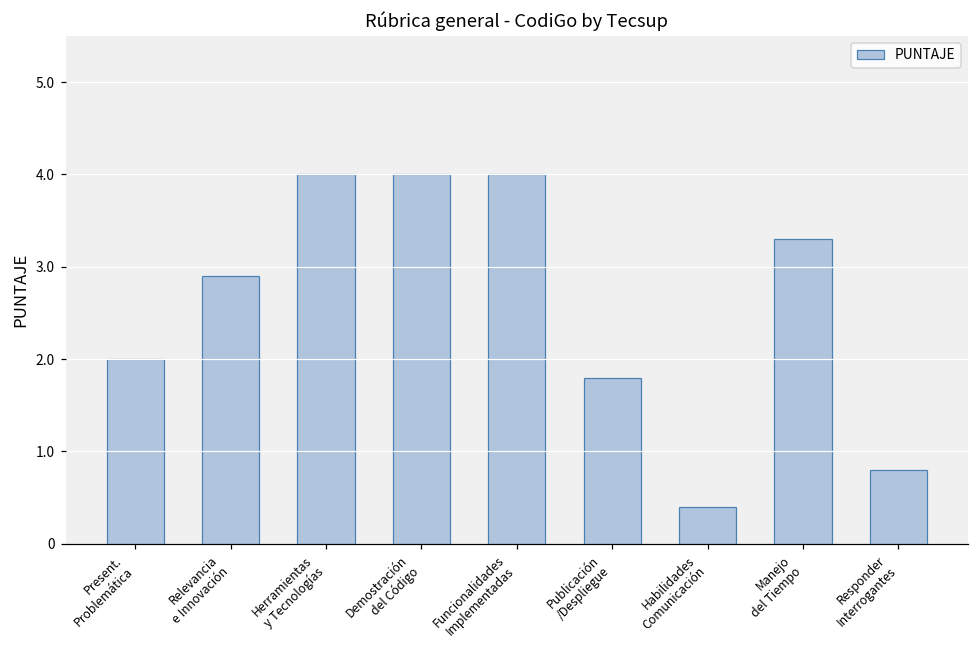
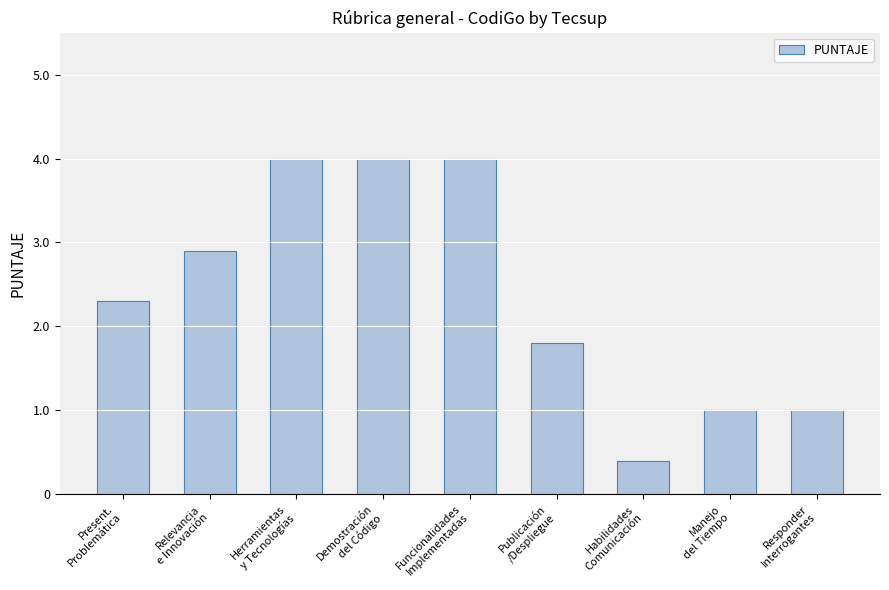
  {
-   "Present. Problemática": 2.0,
+   "Present. Problemática": 2.3,
    "Relevancia e Innovación": 2.9,
    "Herramientas y Tecnologías": 4.0,
    "Demostración del Código": 4.0,
    "Funcionalidades Implementadas": 4.0,
    "Publicación /Despliegue": 1.8,
    "Habilidades Comunicación": 0.4,
-   "Manejo del Tiempo": 3.3,
-   "Responder Interrogantes": 0.8
+   "Manejo del Tiempo": 1.0,
+   "Responder Interrogantes": 1.0
  }
